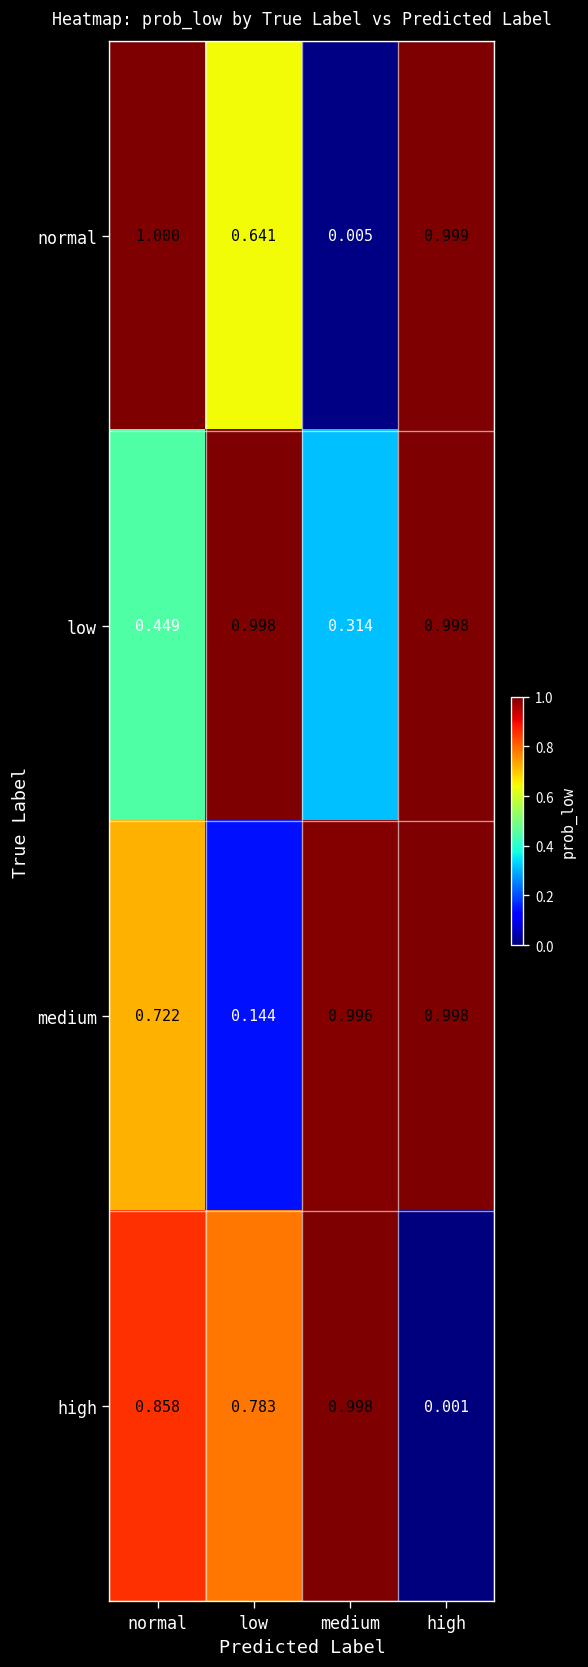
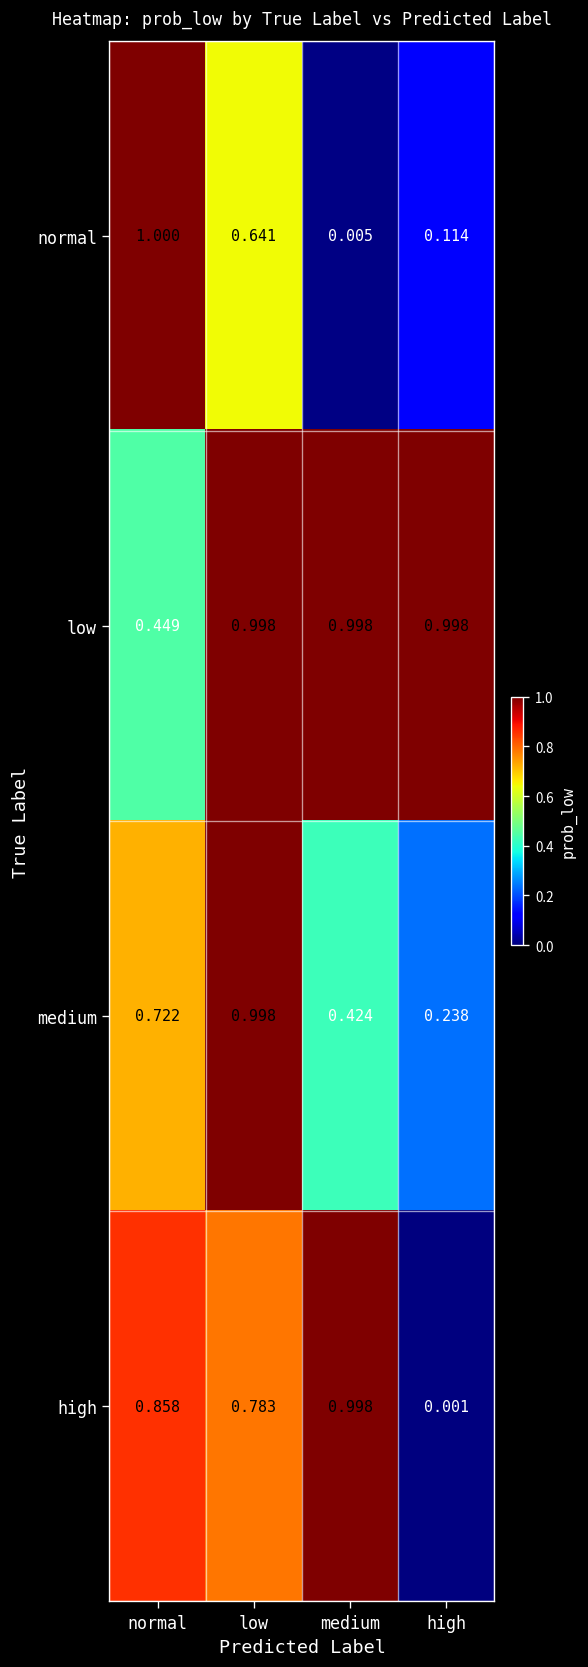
  {
    "normal": {
      "normal": 1.000,
      "low": 0.641,
      "medium": 0.005,
-     "high": 0.999
+     "high": 0.114
    },
    "low": {
      "normal": 0.449,
      "low": 0.998,
-     "medium": 0.314,
+     "medium": 0.998,
      "high": 0.998
    },
    "medium": {
      "normal": 0.722,
-     "low": 0.144,
-     "medium": 0.996,
-     "high": 0.998
+     "low": 0.998,
+     "medium": 0.424,
+     "high": 0.238
    },
    "high": {
      "normal": 0.858,
      "low": 0.783,
      "medium": 0.998,
      "high": 0.001
    }
  }
